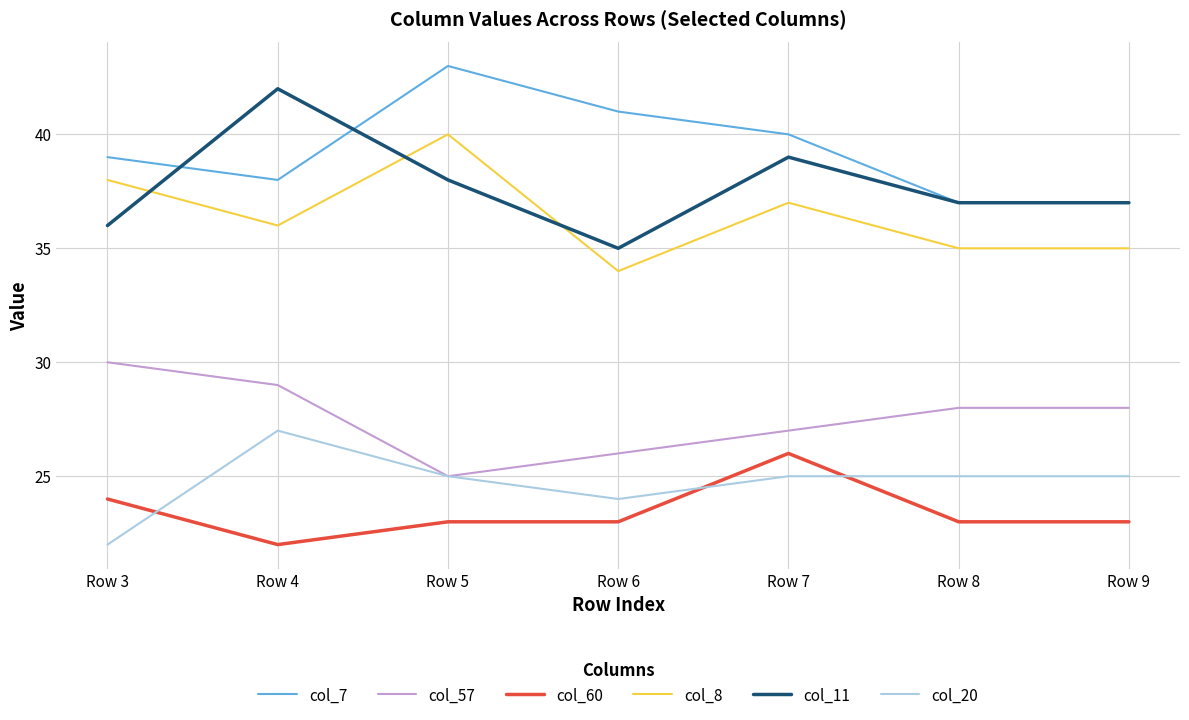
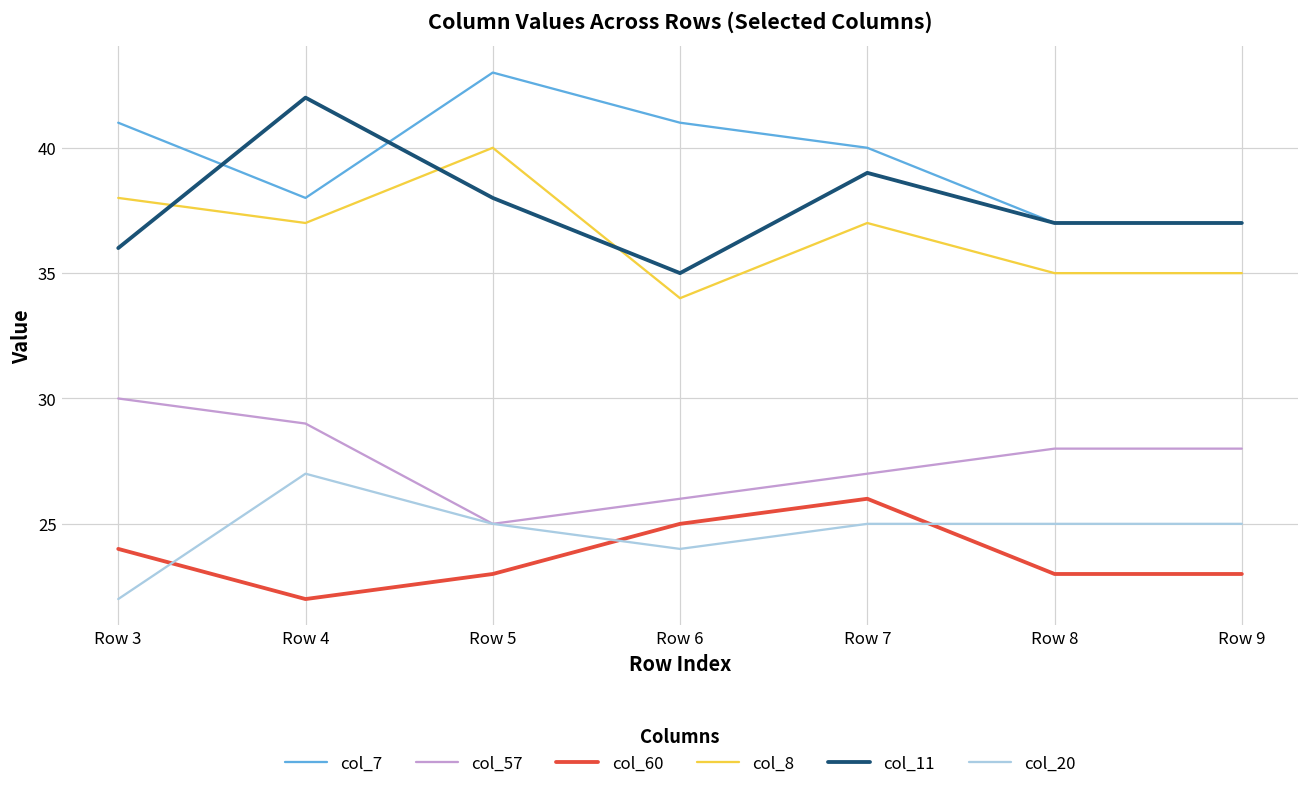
  {
    "col_7": {
-     "Row 3": 39,
+     "Row 3": 41,
      "Row 4": 38,
      "Row 5": 43,
      "Row 6": 41,
      "Row 7": 40
    },
    "col_60": {
      "Row 3": 24,
      "Row 4": 22,
      "Row 5": 23,
-     "Row 6": 23,
+     "Row 6": 25,
      "Row 7": 26,
      "Row 8": 23,
      "Row 9": 23
    },
    "col_8": {
      "Row 3": 38,
-     "Row 4": 36,
+     "Row 4": 37,
      "Row 5": 40,
      "Row 6": 34,
      "Row 7": 37,
      "Row 8": 35,
      "Row 9": 35
    },
    "col_11": {
      "Row 3": 36,
      "Row 4": 42,
      "Row 5": 38,
      "Row 6": 35,
      "Row 7": 39
    }
  }
